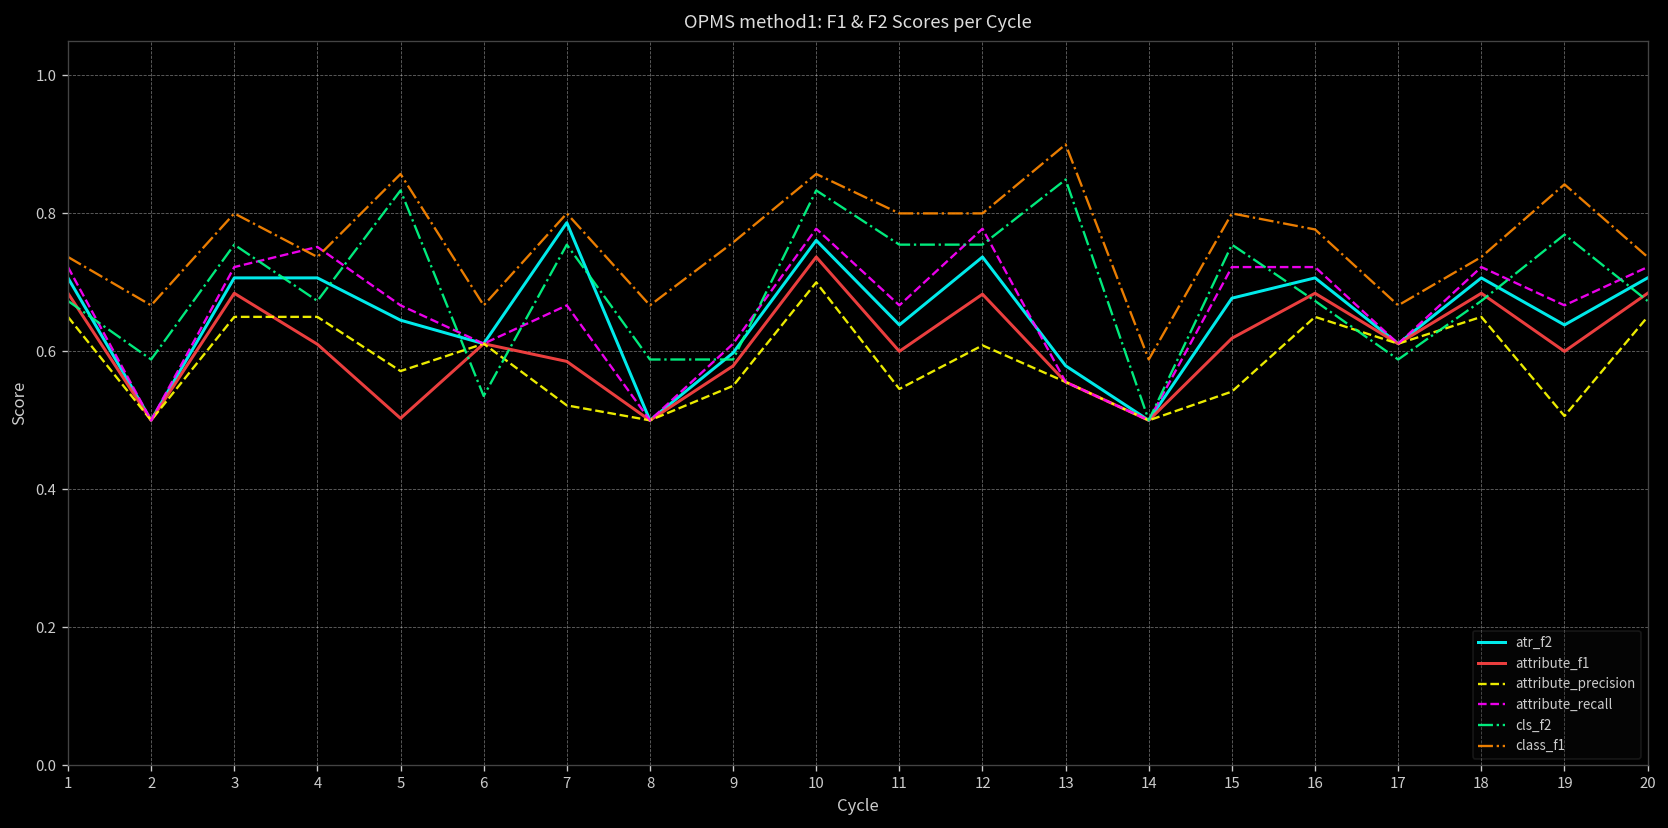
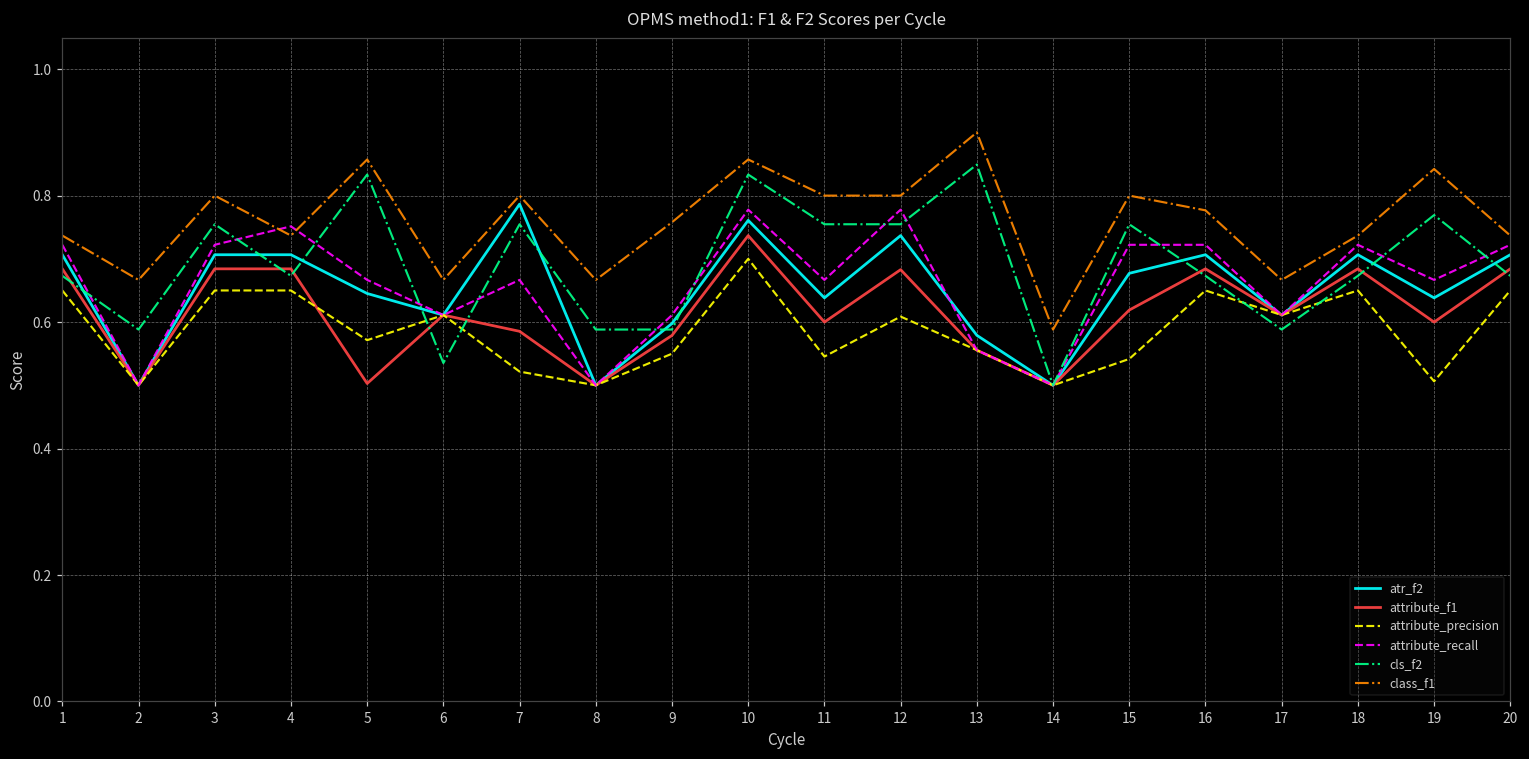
  {
    "atr_f2": {
      "1": 0.71,
      "3": 0.71,
      "4": 0.71,
      "5": 0.65,
      "7": 0.79,
      "9": 0.60,
      "10": 0.76,
      "11": 0.64,
      "12": 0.74,
      "13": 0.58,
      "15": 0.68,
      "16": 0.71,
      "18": 0.71,
      "19": 0.64,
      "20": 0.71
    },
    "attribute_f1": {
      "1": 0.68,
      "3": 0.68,
-     "4": 0.61,
+     "4": 0.68,
      "5": 0.50,
      "7": 0.59,
      "9": 0.58,
      "10": 0.74,
      "11": 0.60,
      "12": 0.68,
      "15": 0.62,
      "16": 0.68,
      "18": 0.68,
      "19": 0.60,
      "20": 0.68
    },
    "attribute_precision": {
      "1": 0.65,
      "3": 0.65,
      "4": 0.65,
      "5": 0.57,
      "7": 0.52,
      "9": 0.55,
      "10": 0.70,
      "11": 0.55,
      "12": 0.61,
      "15": 0.54,
      "16": 0.65,
      "18": 0.65,
      "19": 0.51,
      "20": 0.65
    },
    "attribute_recall": {
      "1": 0.72,
      "3": 0.72,
      "4": 0.75,
      "5": 0.67,
      "7": 0.67,
      "9": 0.61,
      "10": 0.78,
      "11": 0.67,
      "12": 0.78,
      "15": 0.72,
      "16": 0.72,
      "18": 0.72,
      "19": 0.67,
      "20": 0.72
    },
    "cls_f2": {
      "1": 0.67,
      "2": 0.59,
      "3": 0.75,
      "4": 0.67,
      "5": 0.83,
      "6": 0.54,
      "7": 0.75,
      "8": 0.59,
      "9": 0.59,
      "10": 0.83,
      "11": 0.75,
      "12": 0.75,
      "13": 0.85,
      "15": 0.75,
      "16": 0.67,
      "17": 0.59,
      "18": 0.67,
      "19": 0.77,
      "20": 0.67
    },
    "class_f1": {
      "1": 0.74,
      "2": 0.67,
      "3": 0.80,
      "4": 0.74,
      "5": 0.86,
      "6": 0.67,
      "7": 0.80,
      "8": 0.67,
      "9": 0.76,
      "10": 0.86,
      "11": 0.80,
      "12": 0.80,
      "13": 0.90,
      "14": 0.59,
      "15": 0.80,
      "16": 0.78,
      "17": 0.67,
      "18": 0.74,
      "19": 0.84,
      "20": 0.74
    }
  }
